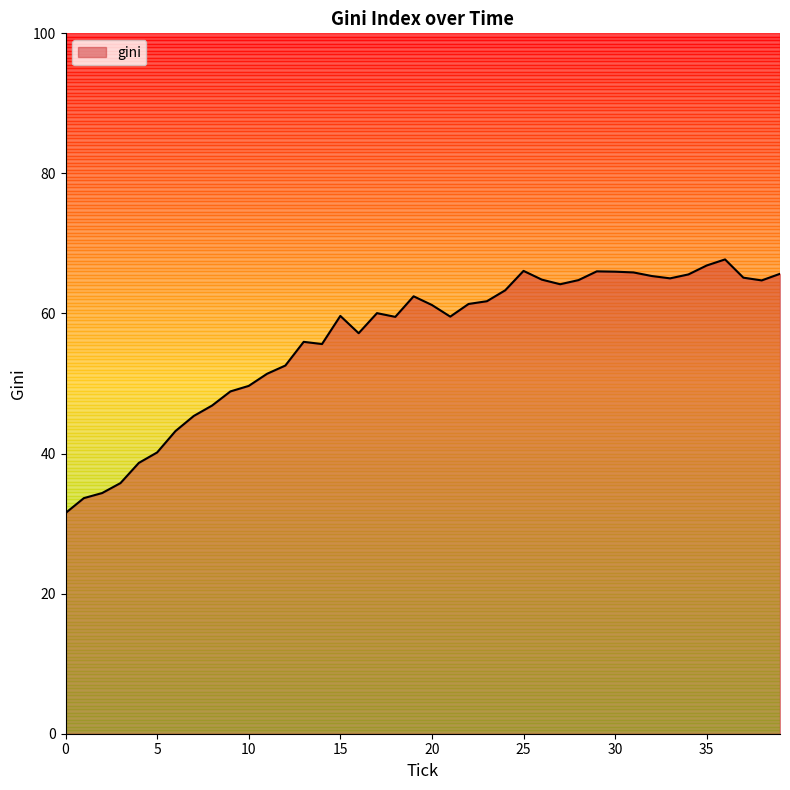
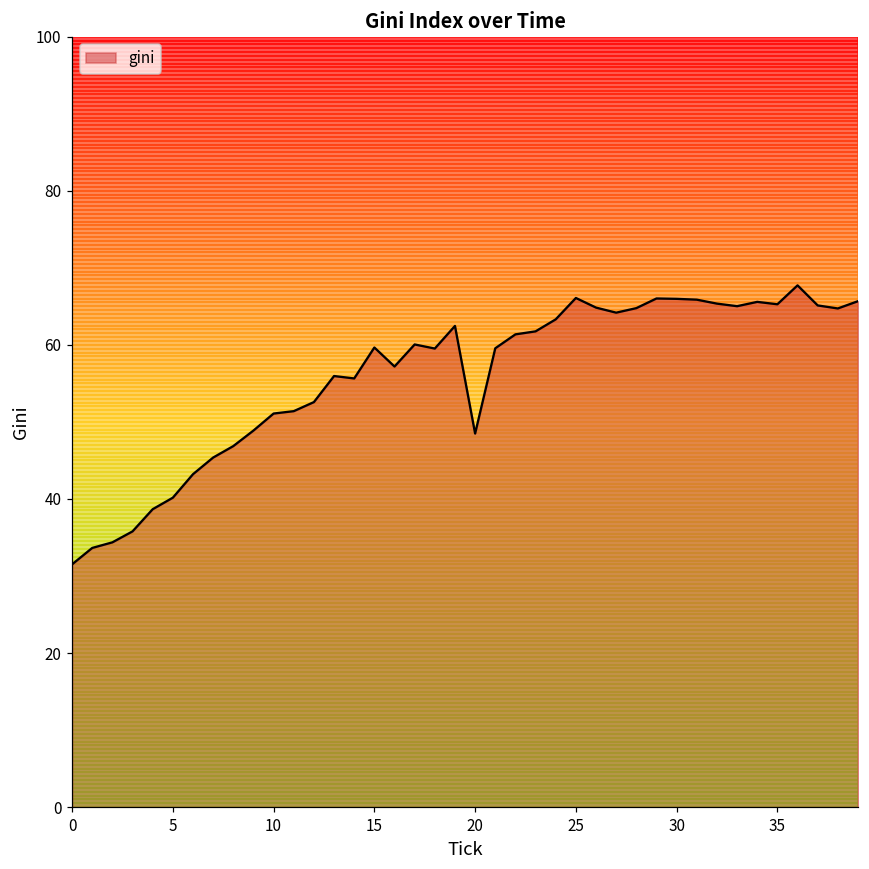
  {
    "0": 32,
    "5": 40,
-   "10": 50,
+   "10": 51,
    "15": 60,
-   "20": 61,
+   "20": 48,
    "25": 66,
    "30": 66,
-   "35": 67
+   "35": 65
  }
